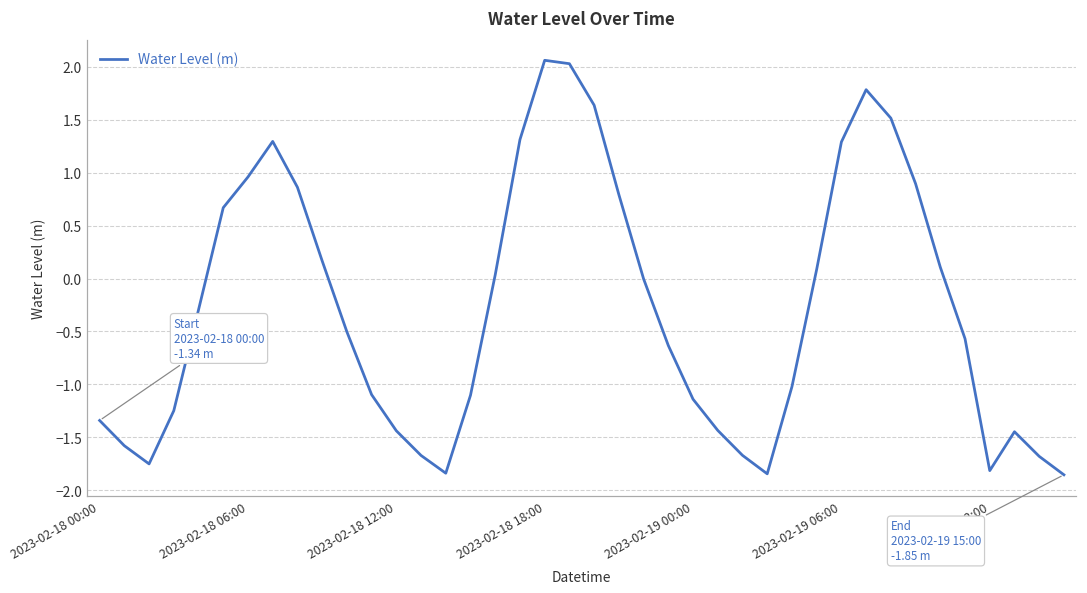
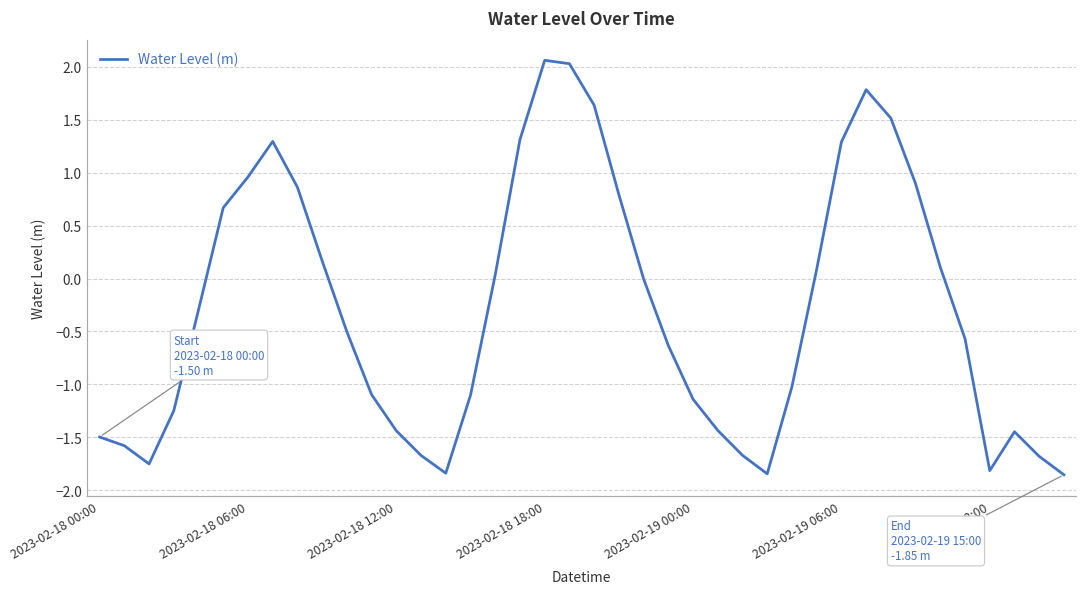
  {
-   "2023-02-18 00:00": -1.34
+   "2023-02-18 00:00": -1.50
  }
